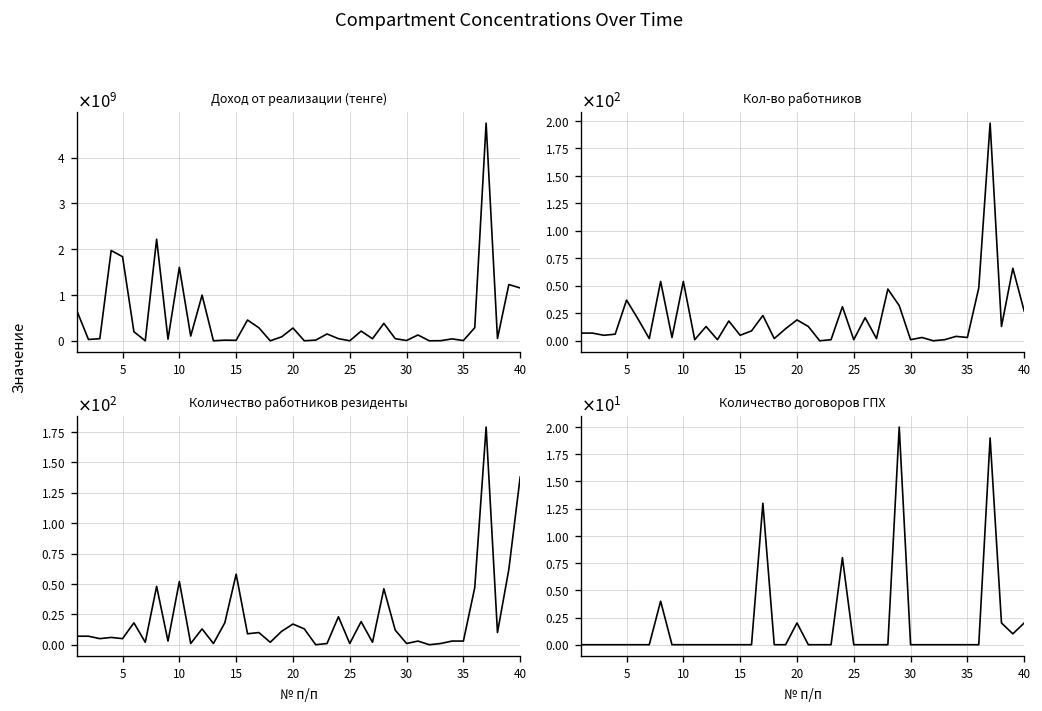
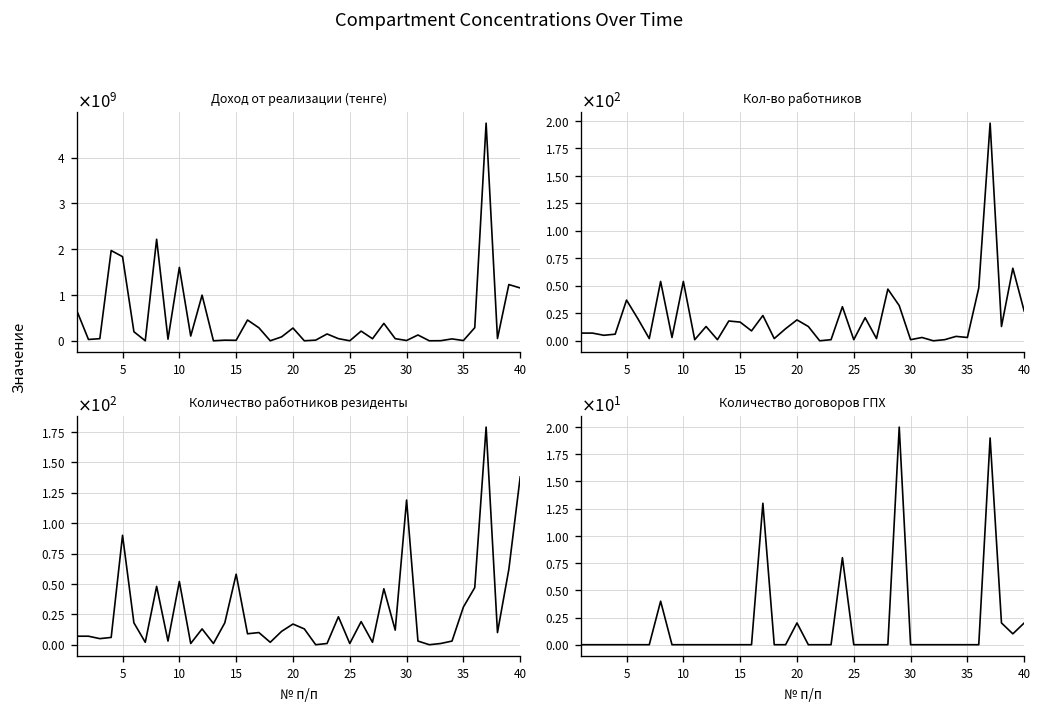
  {
    "Доход от реализации (тенге)": {
      "5": 1800000000,
      "10": 1600000000,
      "15": 0,
      "20": 300000000,
      "25": 0,
      "30": 0,
      "35": 0,
      "40": 1200000000
    },
    "Кол-во работников": {
      "5": 40,
      "10": 50,
-     "15": 10,
+     "15": 20,
      "20": 20,
      "25": 0,
      "30": 0,
      "35": 0,
      "40": 30
    },
    "Количество работников резиденты": {
-     "5": 5,
+     "5": 90,
      "10": 52,
      "15": 58,
      "20": 17,
      "25": 1,
-     "30": 1,
-     "35": 3,
+     "30": 119,
+     "35": 31,
      "40": 138
    },
    "Количество договоров ГПХ": {
      "5": 0,
      "10": 0,
      "15": 0,
      "20": 2,
      "25": 0,
      "30": 0,
      "35": 0,
      "40": 2
    }
  }
